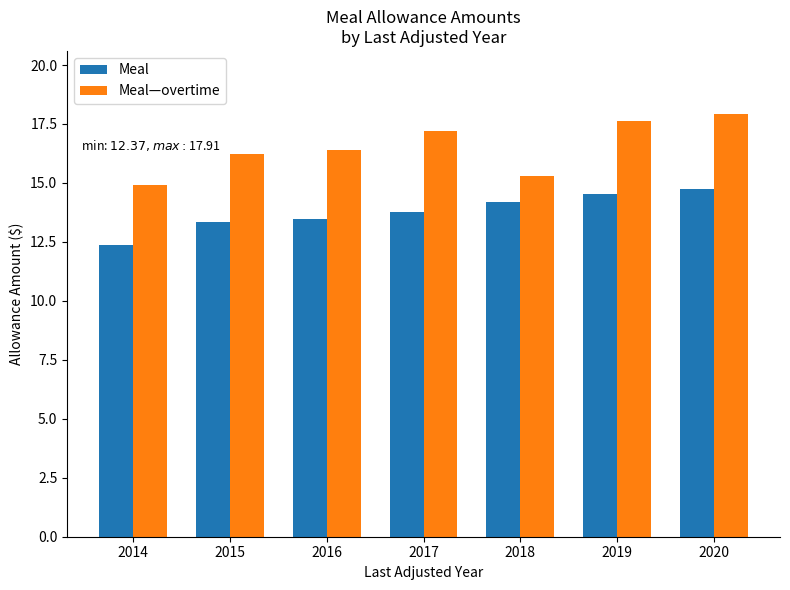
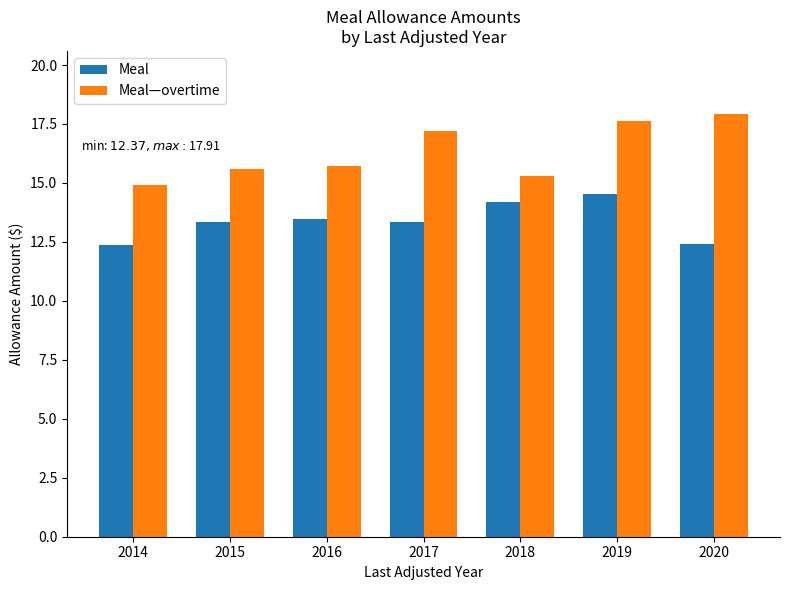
  {
    "Meal": {
      "2014": 12.4,
      "2015": 13.3,
      "2016": 13.5,
-     "2017": 13.8,
+     "2017": 13.4,
      "2018": 14.2,
      "2019": 14.5,
-     "2020": 14.7
+     "2020": 12.4
    },
    "Meal—overtime": {
      "2014": 14.9,
-     "2015": 16.2,
-     "2016": 16.4,
+     "2015": 15.6,
+     "2016": 15.7,
      "2017": 17.2,
      "2018": 15.3,
      "2019": 17.6,
      "2020": 17.9
    }
  }
